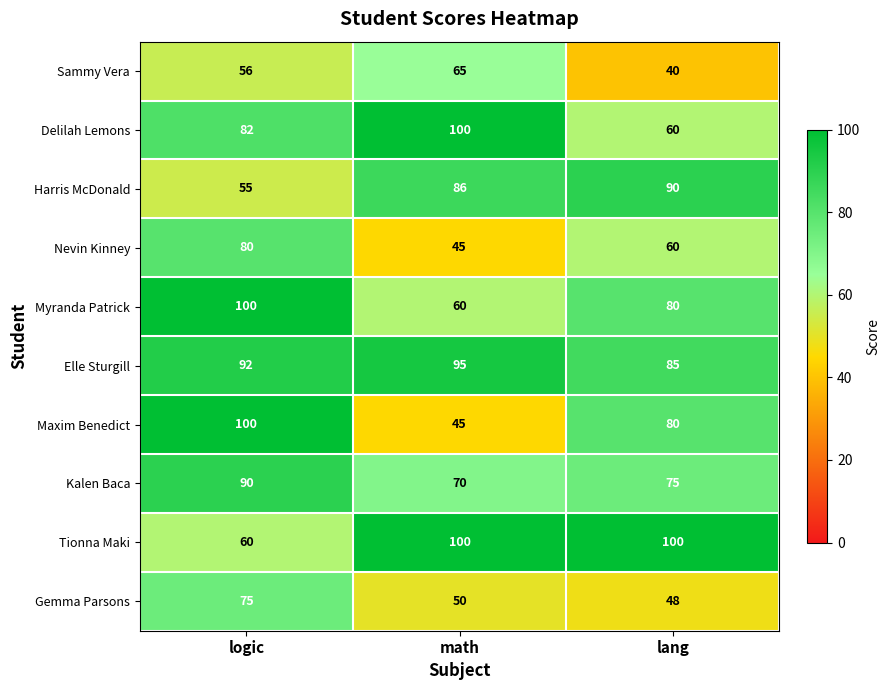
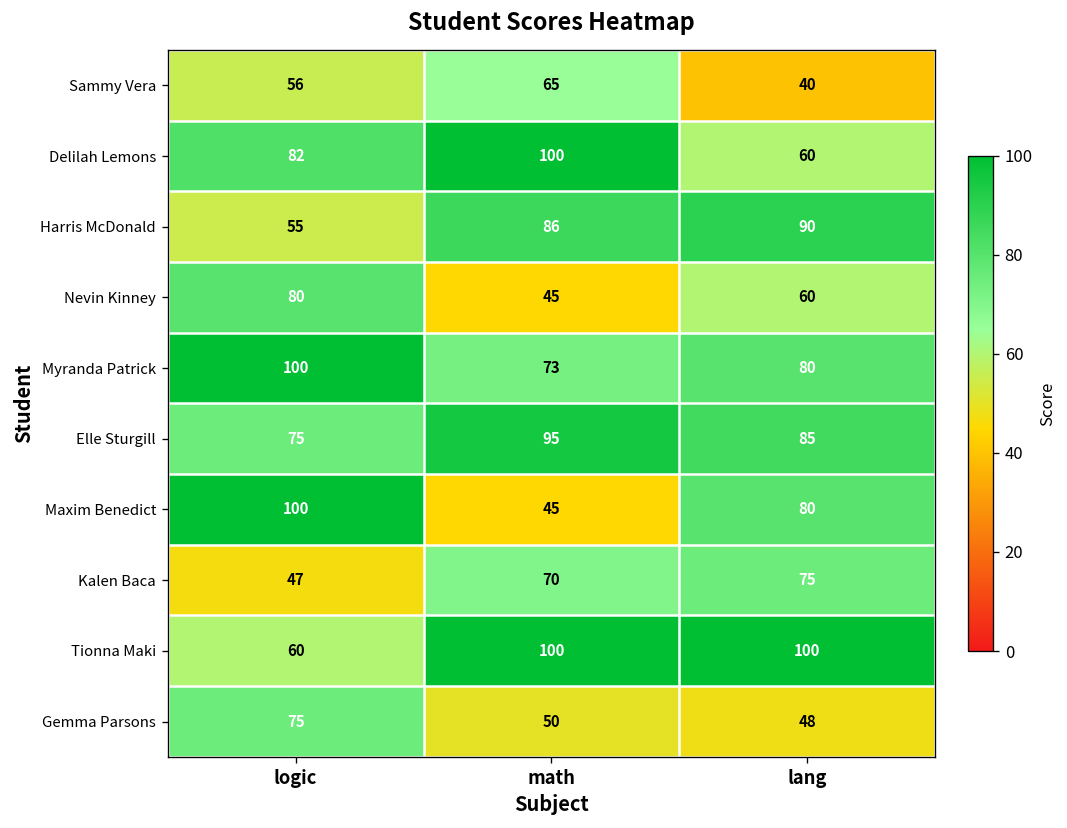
  {
    "Sammy Vera": {
      "logic": 56,
      "math": 65,
      "lang": 40
    },
    "Delilah Lemons": {
      "logic": 82,
      "math": 100,
      "lang": 60
    },
    "Harris McDonald": {
      "logic": 55,
      "math": 86,
      "lang": 90
    },
    "Nevin Kinney": {
      "logic": 80,
      "math": 45,
      "lang": 60
    },
    "Myranda Patrick": {
      "logic": 100,
-     "math": 60,
+     "math": 73,
      "lang": 80
    },
    "Elle Sturgill": {
-     "logic": 92,
+     "logic": 75,
      "math": 95,
      "lang": 85
    },
    "Maxim Benedict": {
      "logic": 100,
      "math": 45,
      "lang": 80
    },
    "Kalen Baca": {
-     "logic": 90,
+     "logic": 47,
      "math": 70,
      "lang": 75
    },
    "Tionna Maki": {
      "logic": 60,
      "math": 100,
      "lang": 100
    },
    "Gemma Parsons": {
      "logic": 75,
      "math": 50,
      "lang": 48
    }
  }
